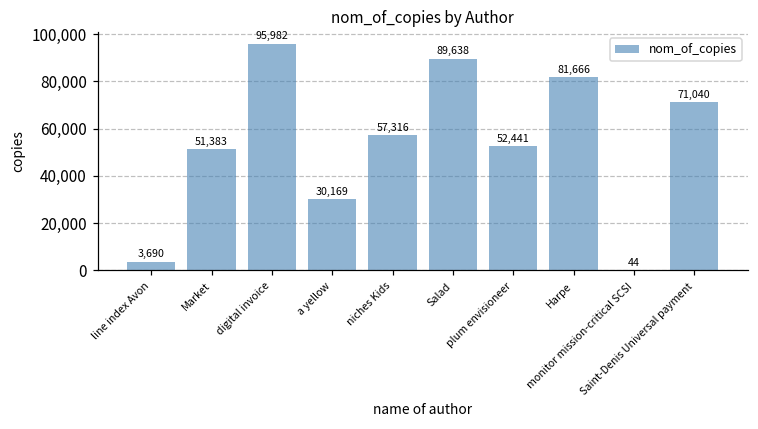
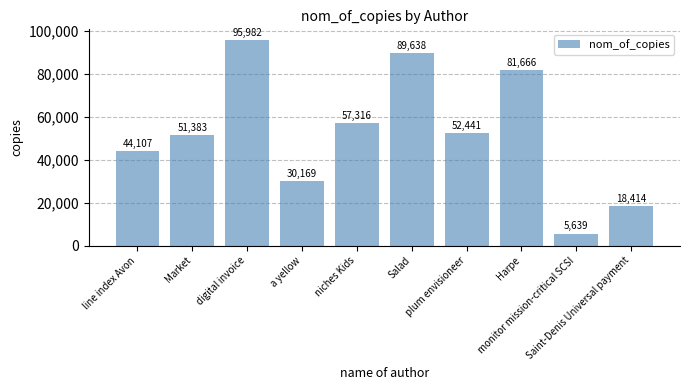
  {
-   "line index Avon": "3,690",
+   "line index Avon": "44,107",
    "Market": "51,383",
    "digital invoice": "95,982",
    "a yellow": "30,169",
    "niches Kids": "57,316",
    "Salad": "89,638",
    "plum envisioneer": "52,441",
    "Harpe": "81,666",
-   "monitor mission-critical SCSI": "44",
-   "Saint-Denis Universal payment": "71,040"
+   "monitor mission-critical SCSI": "5,639",
+   "Saint-Denis Universal payment": "18,414"
  }
